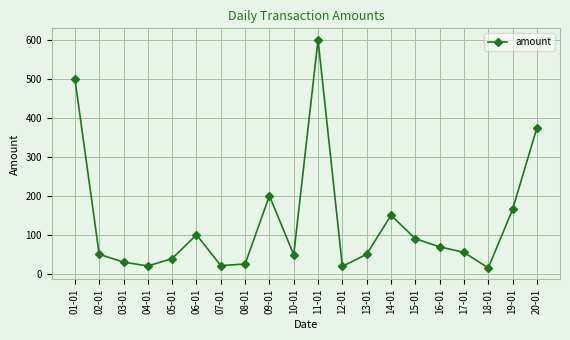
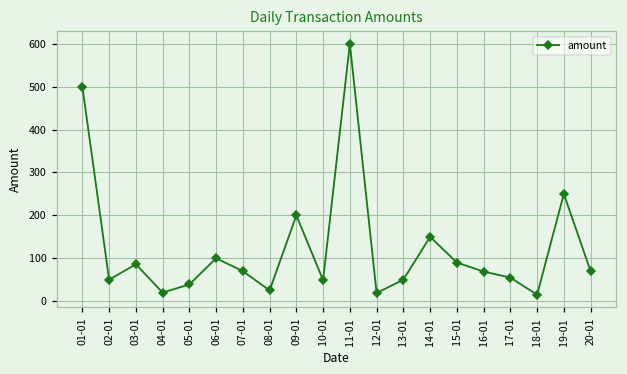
  {
    "01-01": 500,
    "02-01": 50,
-   "03-01": 30,
+   "03-01": 90,
    "04-01": 20,
    "05-01": 40,
    "06-01": 100,
-   "07-01": 20,
+   "07-01": 70,
    "08-01": 30,
    "09-01": 200,
    "10-01": 50,
    "11-01": 600,
    "12-01": 20,
    "13-01": 50,
    "14-01": 150,
    "15-01": 90,
    "16-01": 70,
    "17-01": 60,
    "18-01": 20,
-   "19-01": 170,
-   "20-01": 370
+   "19-01": 250,
+   "20-01": 70
  }
